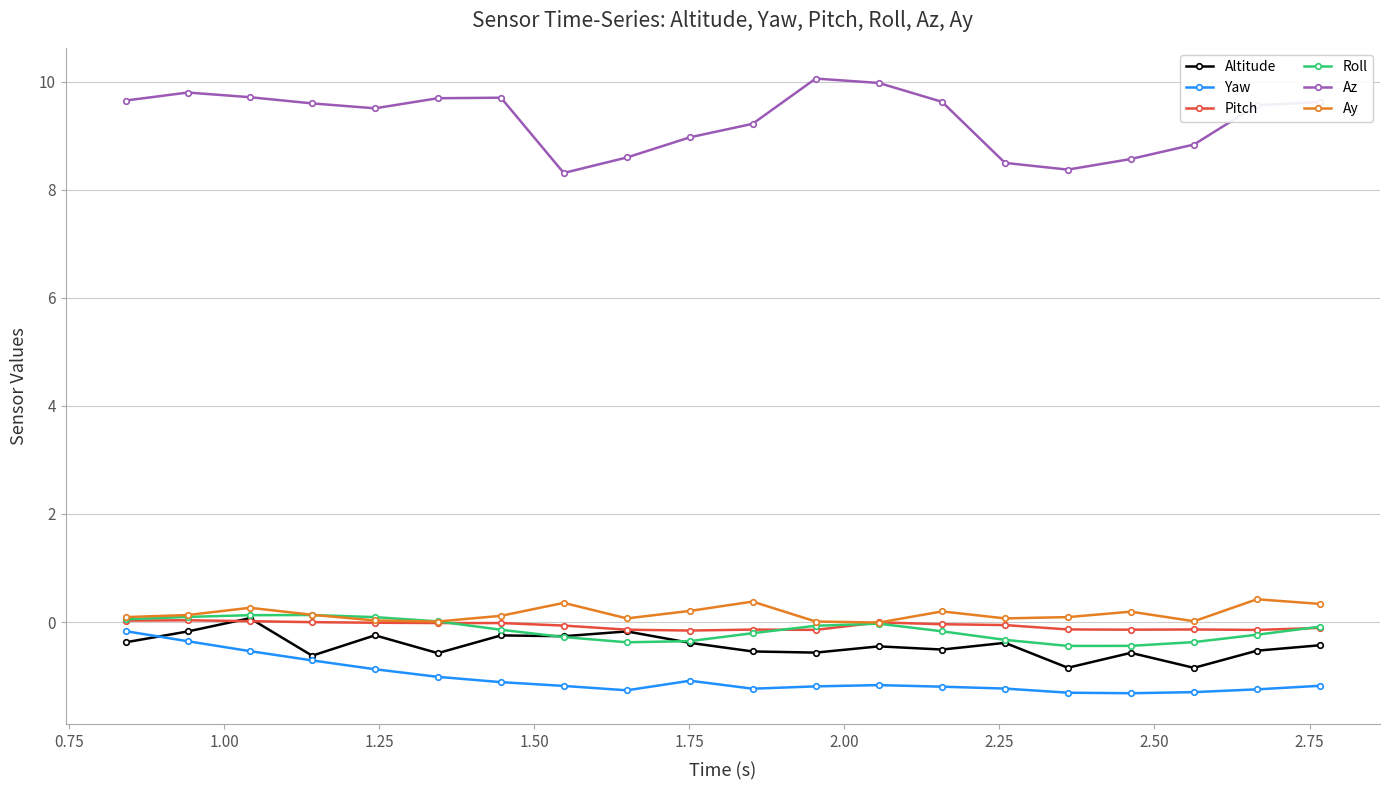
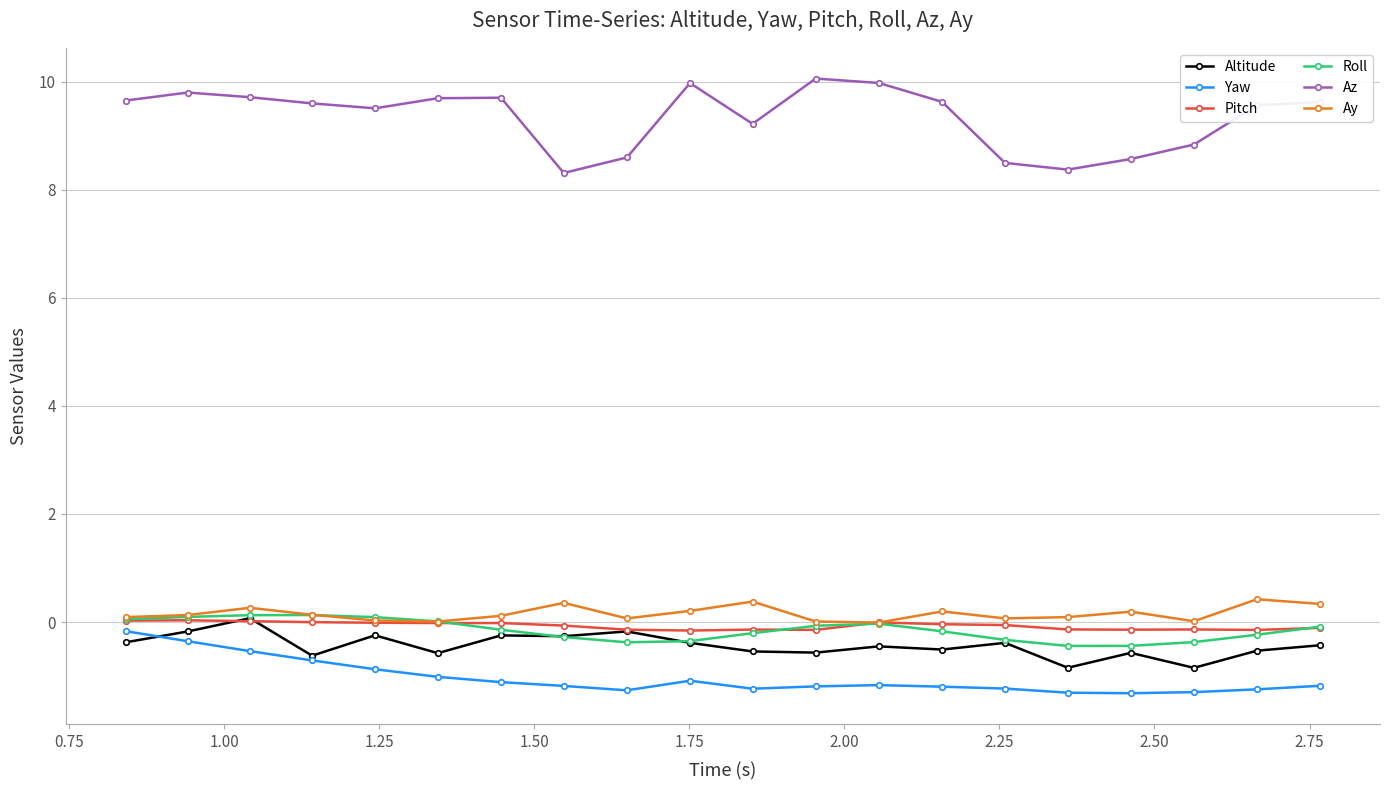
  {
    "Yaw": {
      "1.75": -1.1
    },
    "Az": {
-     "1.75": 9.0
+     "1.75": 10.0
    }
  }
